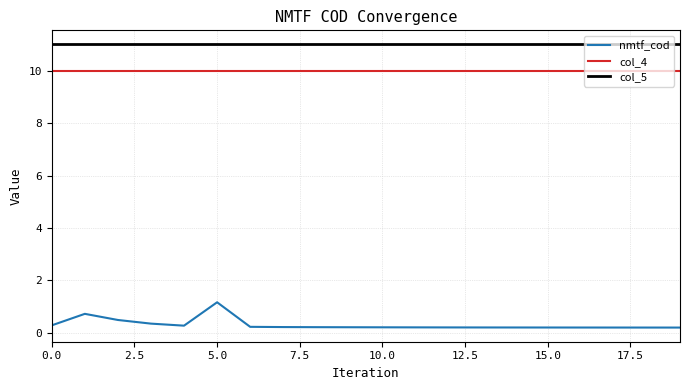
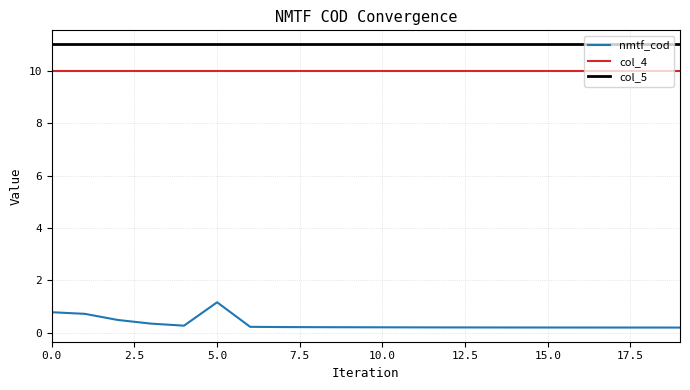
  {
    "nmtf_cod": {
-     "0.0": 0.3,
+     "0.0": 0.8,
      "5.0": 1.2,
      "10.0": 0.2,
      "15.0": 0.2
    },
    "col_4": {
      "0.0": 10.0,
      "5.0": 10.0,
      "10.0": 10.0,
      "15.0": 10.0
    },
    "col_5": {
      "0.0": 11.0,
      "5.0": 11.0,
      "10.0": 11.0,
      "15.0": 11.0
    }
  }
